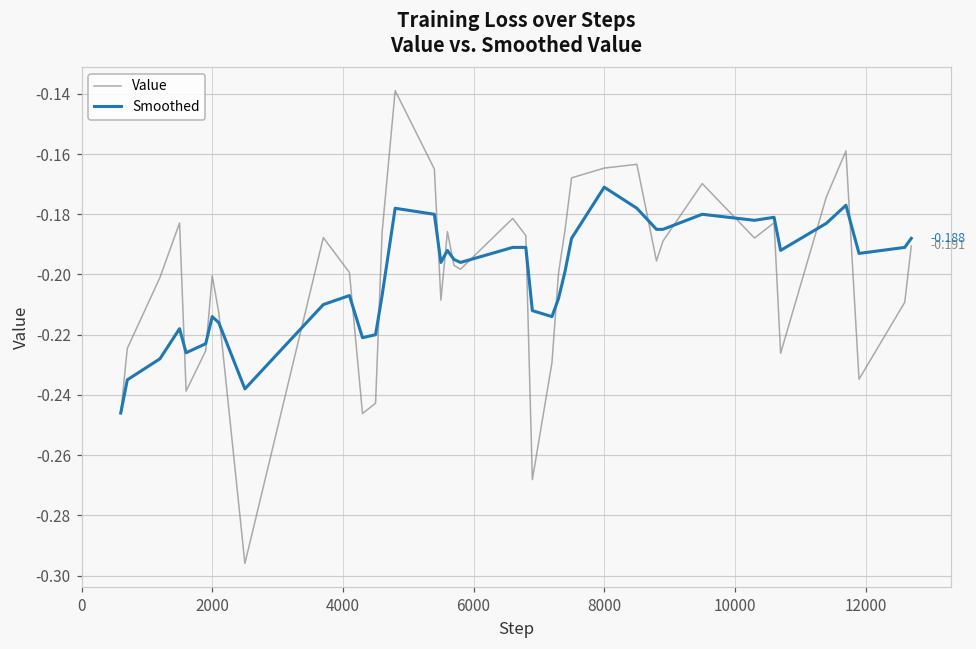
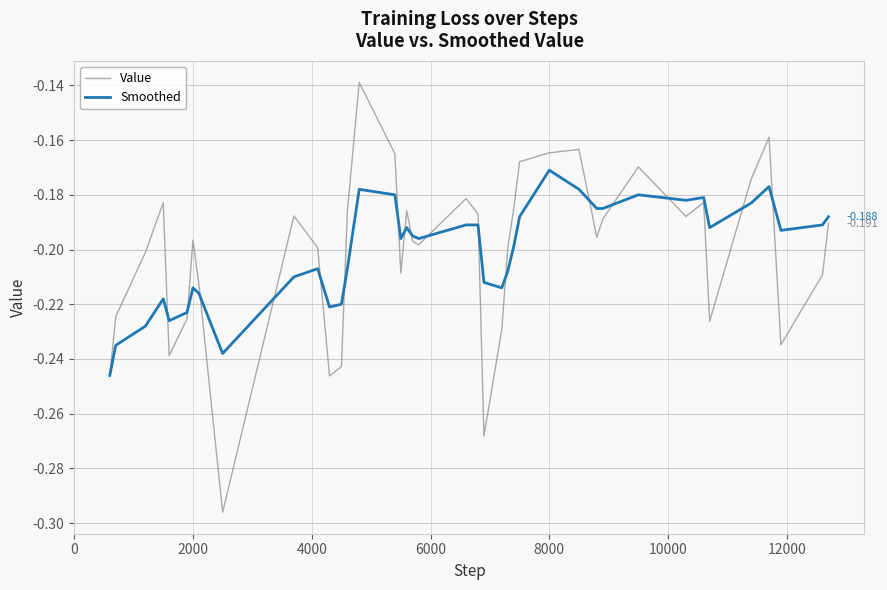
  {
    "Value": {
-     "2000": -0.200,
+     "2000": -0.197,
      "8000": -0.165
    },
    "Smoothed": {
      "2000": -0.214,
      "8000": -0.171
    }
  }
